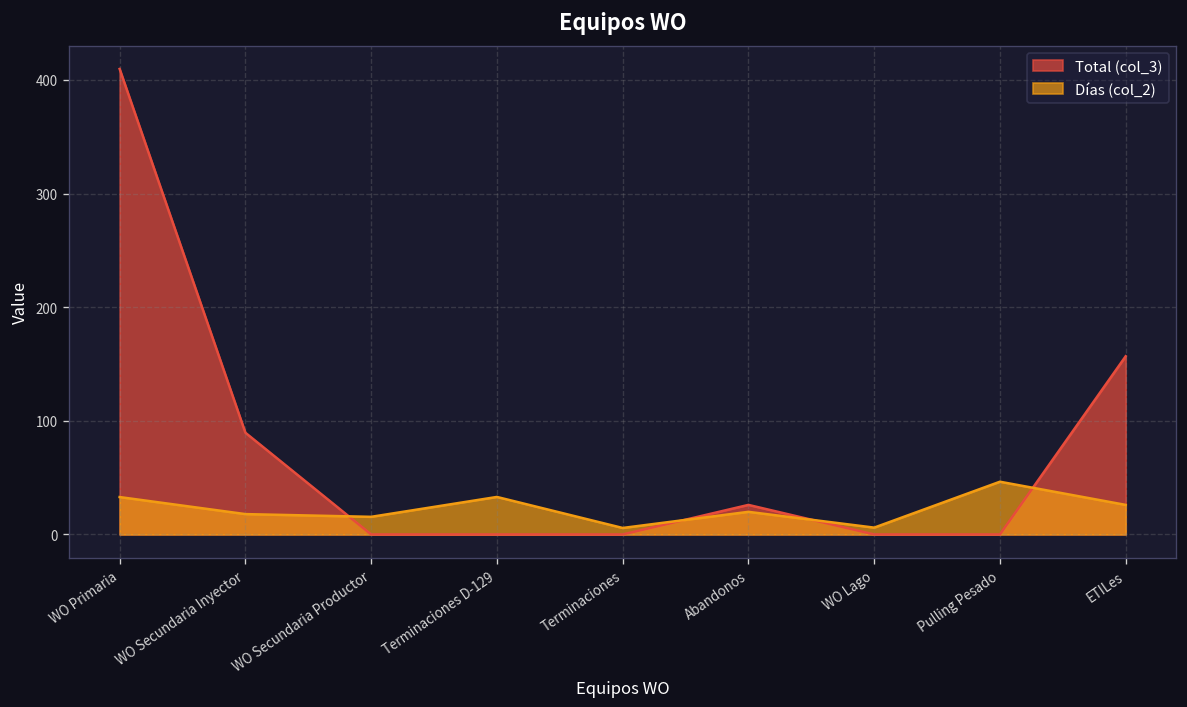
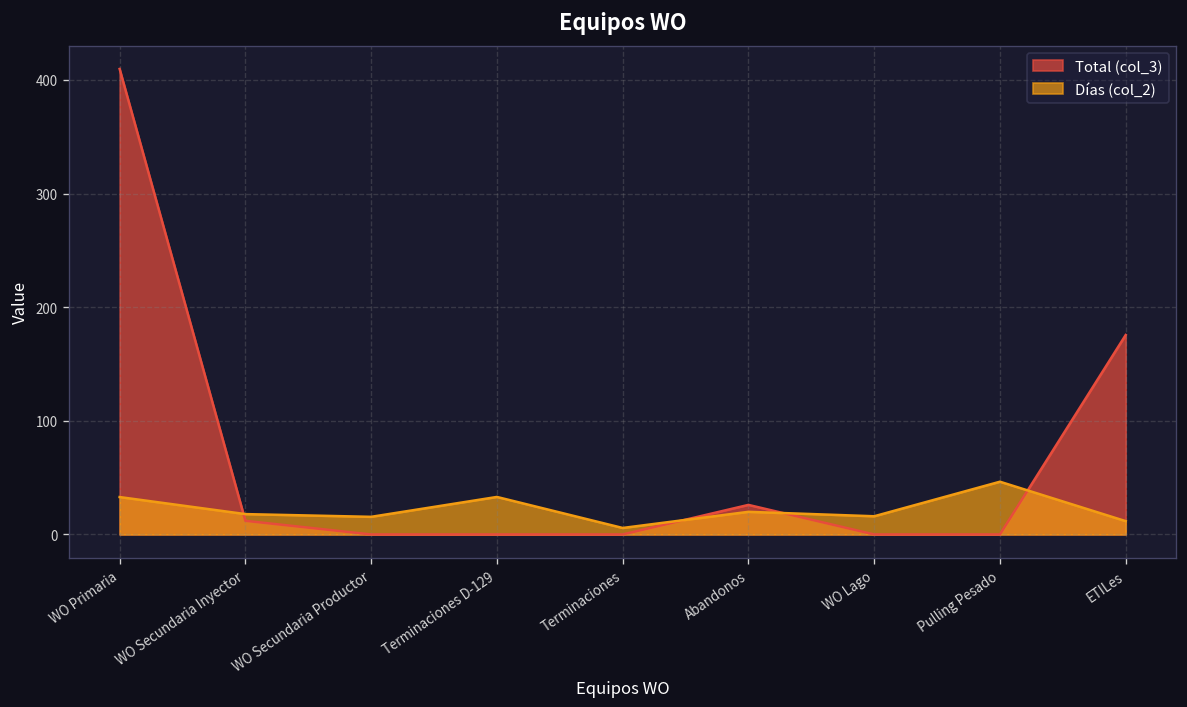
  {
    "Total (col_3)": {
      "WO Primaria": 410,
-     "WO Secundaria Inyector": 90,
+     "WO Secundaria Inyector": 10,
      "WO Secundaria Productor": 0,
      "Terminaciones D-129": 0,
      "Terminaciones": 0,
      "Abandonos": 30,
      "WO Lago": 0,
      "Pulling Pesado": 0,
-     "ETILes": 160
+     "ETILes": 180
    },
    "Días (col_2)": {
      "WO Primaria": 30,
      "WO Secundaria Inyector": 20,
      "WO Secundaria Productor": 20,
      "Terminaciones D-129": 30,
      "Terminaciones": 10,
      "Abandonos": 20,
-     "WO Lago": 10,
+     "WO Lago": 20,
      "Pulling Pesado": 50,
-     "ETILes": 30
+     "ETILes": 10
    }
  }
